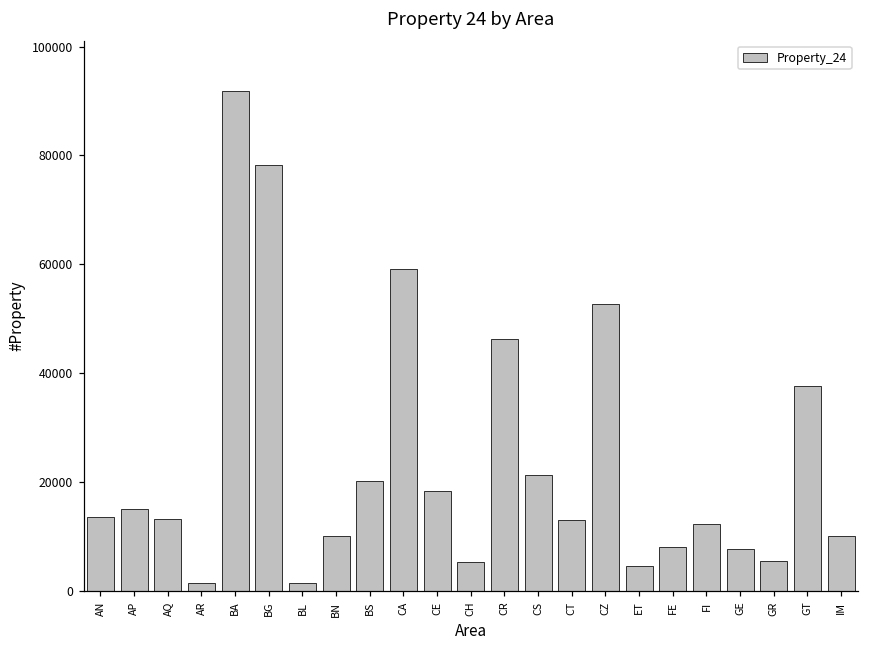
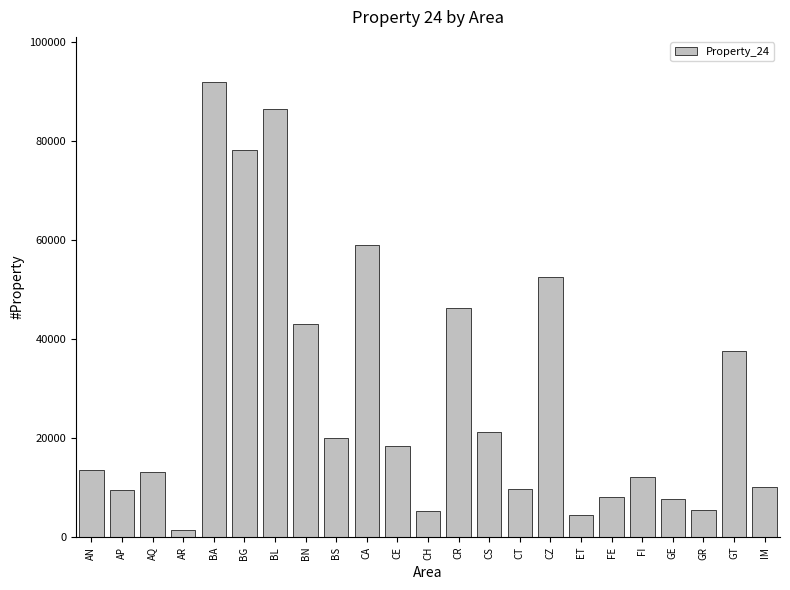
  {
    "AN": 14000,
-   "AP": 15000,
+   "AP": 9000,
    "AQ": 13000,
    "AR": 1000,
    "BA": 92000,
    "BG": 78000,
-   "BL": 1000,
-   "BN": 10000,
+   "BL": 87000,
+   "BN": 43000,
    "BS": 20000,
    "CA": 59000,
    "CE": 18000,
    "CH": 5000,
    "CR": 46000,
    "CS": 21000,
-   "CT": 13000,
+   "CT": 10000,
    "CZ": 53000,
    "ET": 5000,
    "FE": 8000,
    "FI": 12000,
    "GE": 8000,
    "GR": 6000,
    "GT": 38000,
    "IM": 10000
  }
